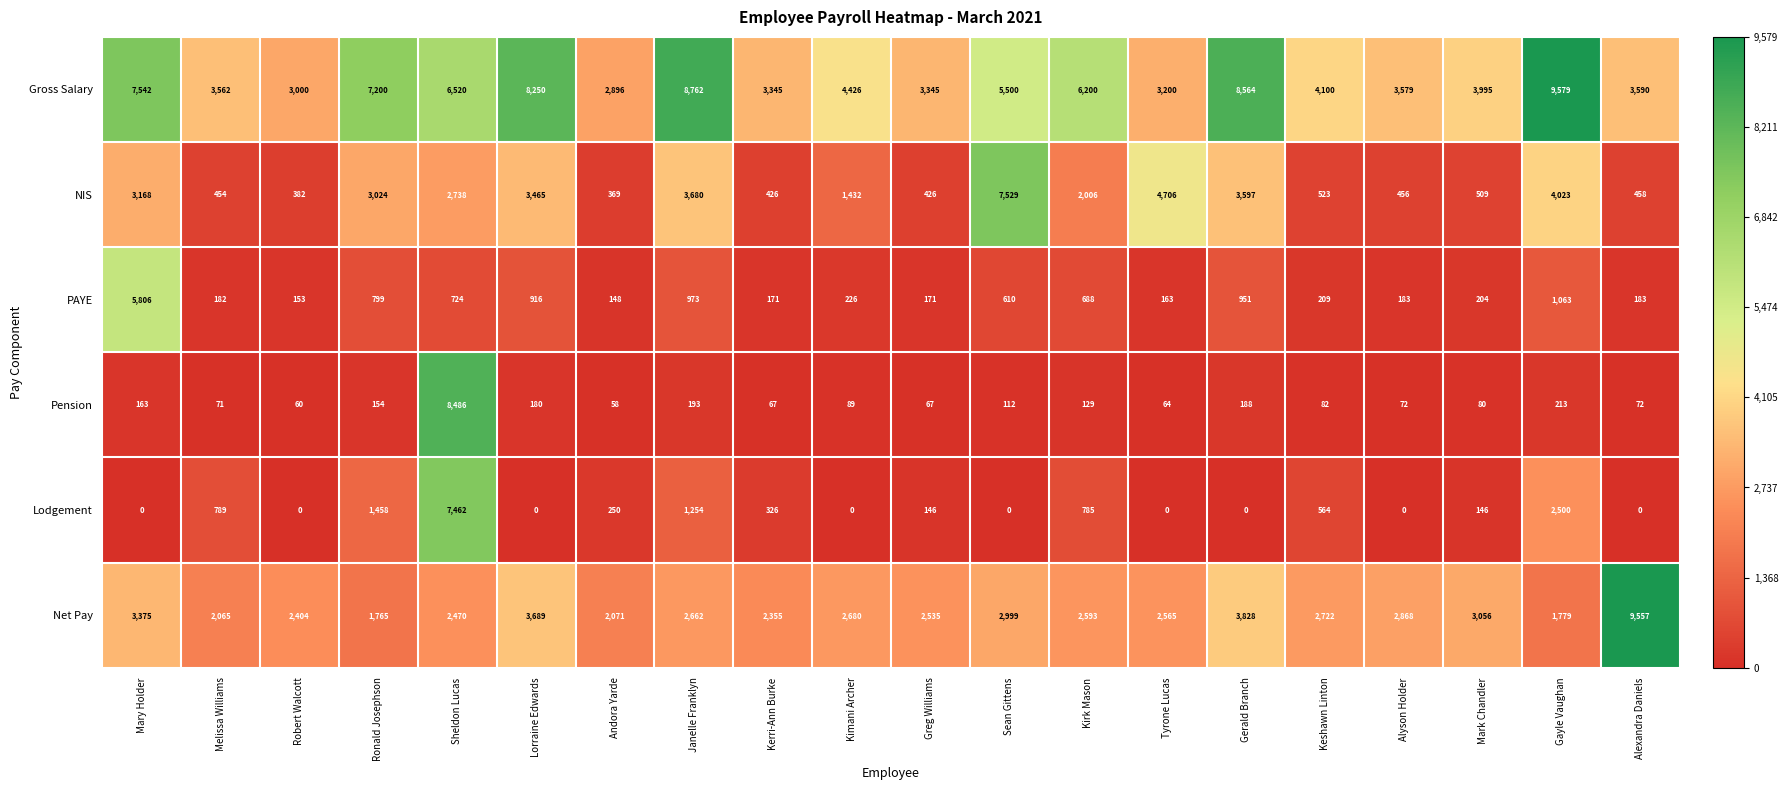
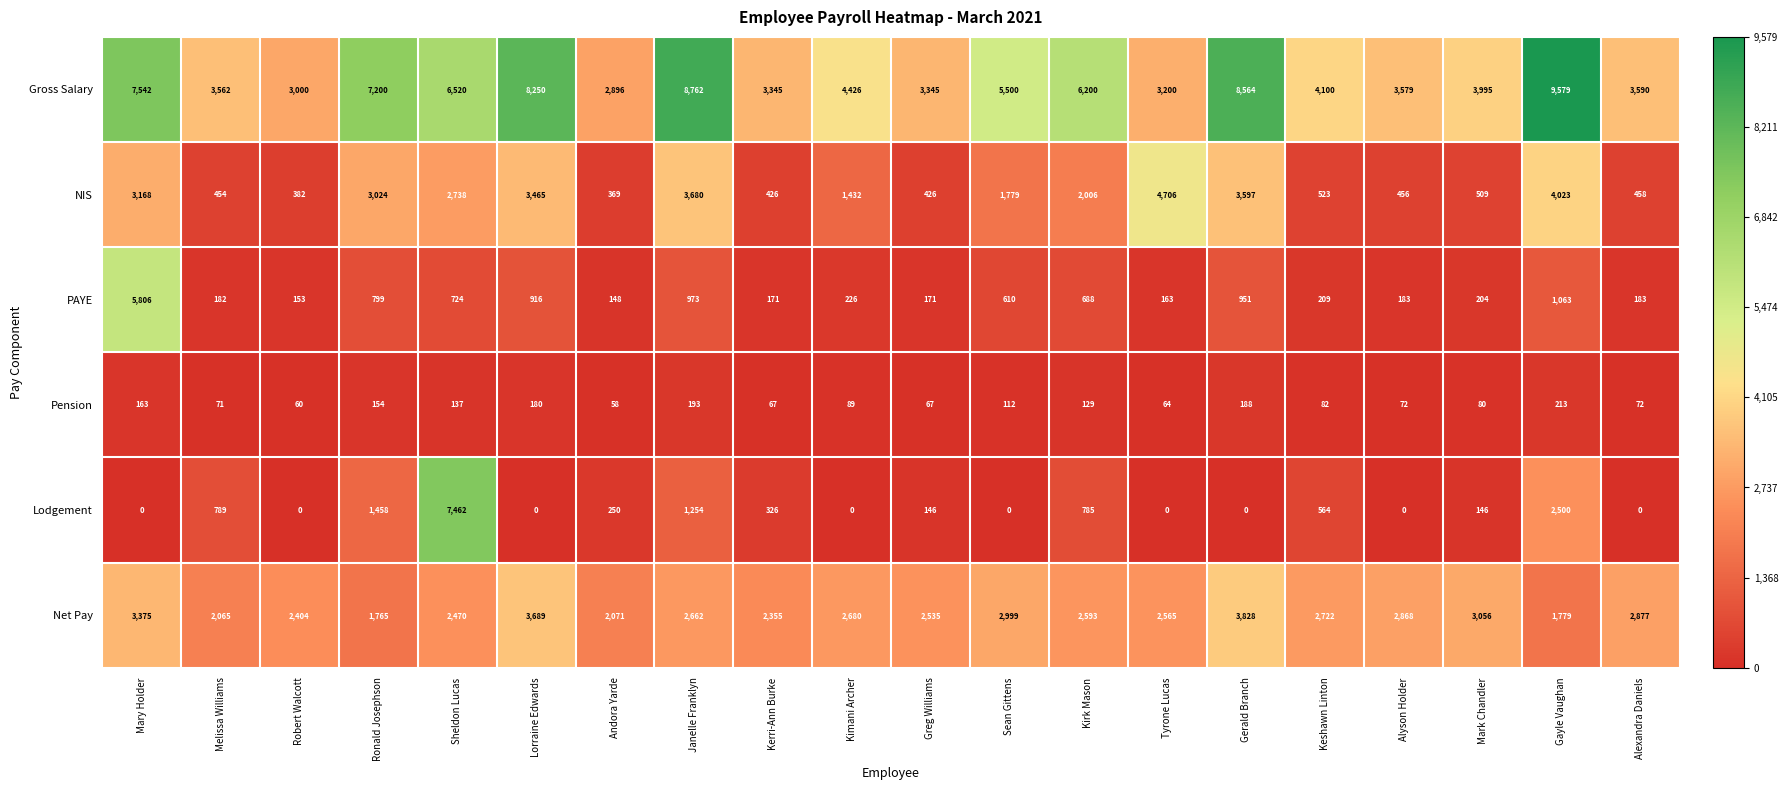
  {
    "Gross Salary": {
      "Mary Holder": "7,542",
      "Melissa Williams": "3,562",
      "Robert Walcott": "3,000",
      "Ronald Josephson": "7,200",
      "Sheldon Lucas": "6,520",
      "Lorraine Edwards": "8,250",
      "Andora Yarde": "2,896",
      "Janelle Franklyn": "8,762",
      "Kerri-Ann Burke": "3,345",
      "Kimani Archer": "4,426",
      "Greg Williams": "3,345",
      "Sean Gittens": "5,500",
      "Kirk Mason": "6,200",
      "Tyrone Lucas": "3,200",
      "Gerald Branch": "8,564",
      "Keshawn Linton": "4,100",
      "Alyson Holder": "3,579",
      "Mark Chandler": "3,995",
      "Gayle Vaughan": "9,579",
      "Alexandra Daniels": "3,590"
    },
    "NIS": {
      "Mary Holder": "3,168",
      "Melissa Williams": "454",
      "Robert Walcott": "382",
      "Ronald Josephson": "3,024",
      "Sheldon Lucas": "2,738",
      "Lorraine Edwards": "3,465",
      "Andora Yarde": "369",
      "Janelle Franklyn": "3,680",
      "Kerri-Ann Burke": "426",
      "Kimani Archer": "1,432",
      "Greg Williams": "426",
-     "Sean Gittens": "7,529",
+     "Sean Gittens": "1,779",
      "Kirk Mason": "2,006",
      "Tyrone Lucas": "4,706",
      "Gerald Branch": "3,597",
      "Keshawn Linton": "523",
      "Alyson Holder": "456",
      "Mark Chandler": "509",
      "Gayle Vaughan": "4,023",
      "Alexandra Daniels": "458"
    },
    "PAYE": {
      "Mary Holder": "5,806",
      "Melissa Williams": "182",
      "Robert Walcott": "153",
      "Ronald Josephson": "799",
      "Sheldon Lucas": "724",
      "Lorraine Edwards": "916",
      "Andora Yarde": "148",
      "Janelle Franklyn": "973",
      "Kerri-Ann Burke": "171",
      "Kimani Archer": "226",
      "Greg Williams": "171",
      "Sean Gittens": "610",
      "Kirk Mason": "688",
      "Tyrone Lucas": "163",
      "Gerald Branch": "951",
      "Keshawn Linton": "209",
      "Alyson Holder": "183",
      "Mark Chandler": "204",
      "Gayle Vaughan": "1,063",
      "Alexandra Daniels": "183"
    },
    "Pension": {
      "Mary Holder": "163",
      "Melissa Williams": "71",
      "Robert Walcott": "60",
      "Ronald Josephson": "154",
-     "Sheldon Lucas": "8,486",
+     "Sheldon Lucas": "137",
      "Lorraine Edwards": "180",
      "Andora Yarde": "58",
      "Janelle Franklyn": "193",
      "Kerri-Ann Burke": "67",
      "Kimani Archer": "89",
      "Greg Williams": "67",
      "Sean Gittens": "112",
      "Kirk Mason": "129",
      "Tyrone Lucas": "64",
      "Gerald Branch": "188",
      "Keshawn Linton": "82",
      "Alyson Holder": "72",
      "Mark Chandler": "80",
      "Gayle Vaughan": "213",
      "Alexandra Daniels": "72"
    },
    "Lodgement": {
      "Mary Holder": "0",
      "Melissa Williams": "789",
      "Robert Walcott": "0",
      "Ronald Josephson": "1,458",
      "Sheldon Lucas": "7,462",
      "Lorraine Edwards": "0",
      "Andora Yarde": "250",
      "Janelle Franklyn": "1,254",
      "Kerri-Ann Burke": "326",
      "Kimani Archer": "0",
      "Greg Williams": "146",
      "Sean Gittens": "0",
      "Kirk Mason": "785",
      "Tyrone Lucas": "0",
      "Gerald Branch": "0",
      "Keshawn Linton": "564",
      "Alyson Holder": "0",
      "Mark Chandler": "146",
      "Gayle Vaughan": "2,500",
      "Alexandra Daniels": "0"
    },
    "Net Pay": {
      "Mary Holder": "3,375",
      "Melissa Williams": "2,065",
      "Robert Walcott": "2,404",
      "Ronald Josephson": "1,765",
      "Sheldon Lucas": "2,470",
      "Lorraine Edwards": "3,689",
      "Andora Yarde": "2,071",
      "Janelle Franklyn": "2,662",
      "Kerri-Ann Burke": "2,355",
      "Kimani Archer": "2,680",
      "Greg Williams": "2,535",
      "Sean Gittens": "2,999",
      "Kirk Mason": "2,593",
      "Tyrone Lucas": "2,565",
      "Gerald Branch": "3,828",
      "Keshawn Linton": "2,722",
      "Alyson Holder": "2,868",
      "Mark Chandler": "3,056",
      "Gayle Vaughan": "1,779",
-     "Alexandra Daniels": "9,557"
+     "Alexandra Daniels": "2,877"
    }
  }
